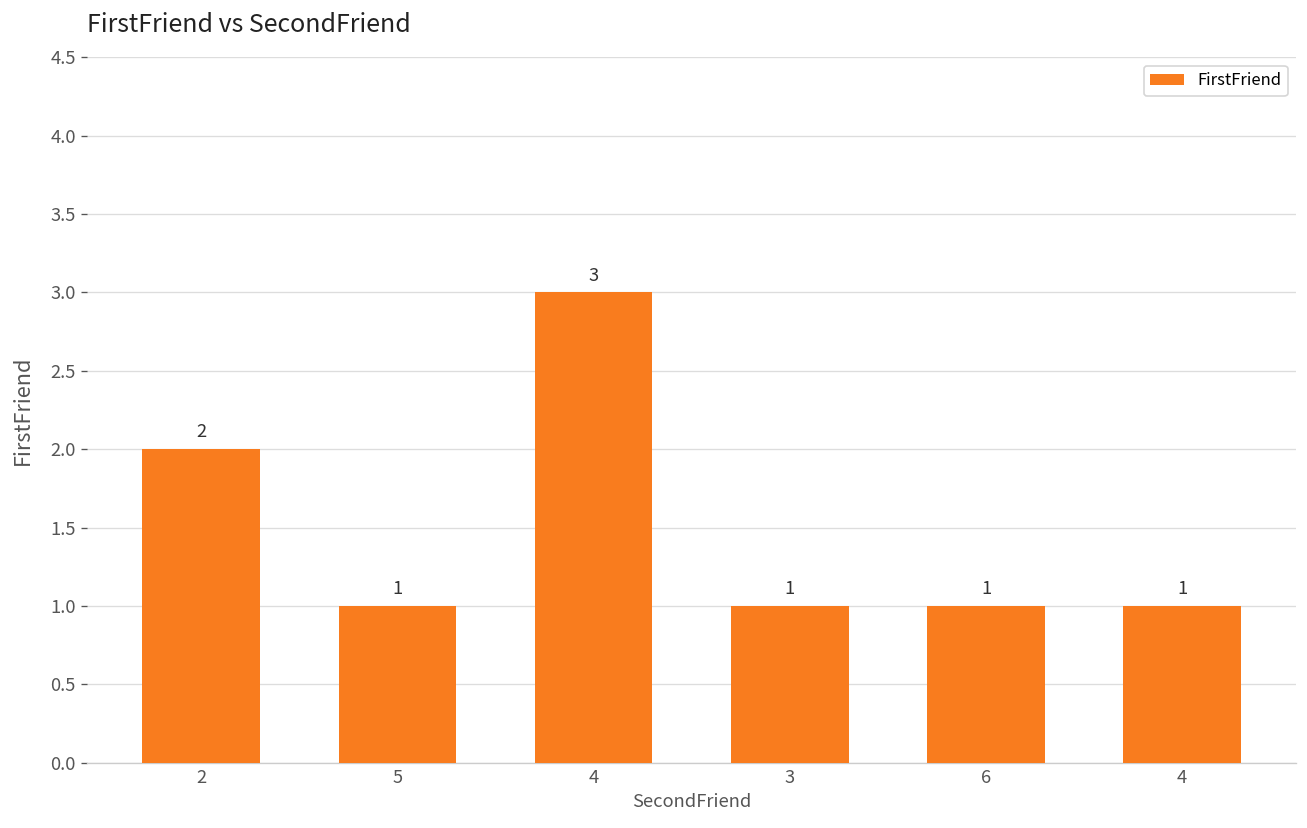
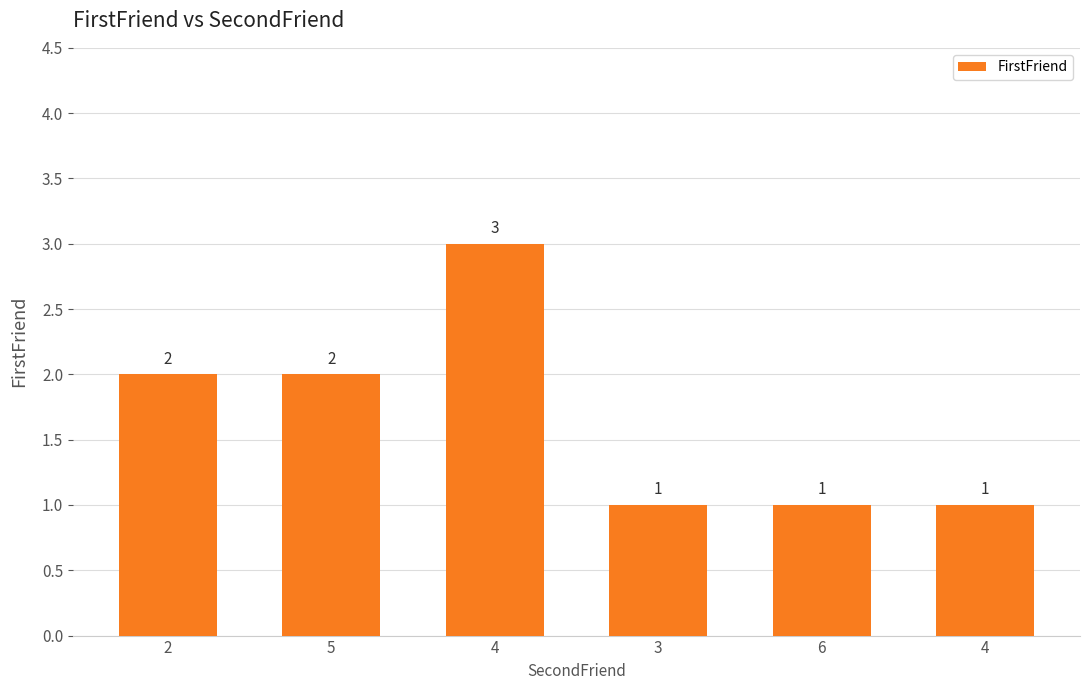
  {
    "2": 2,
-   "5": 1,
+   "5": 2,
    "3": 1,
    "6": 1
  }
